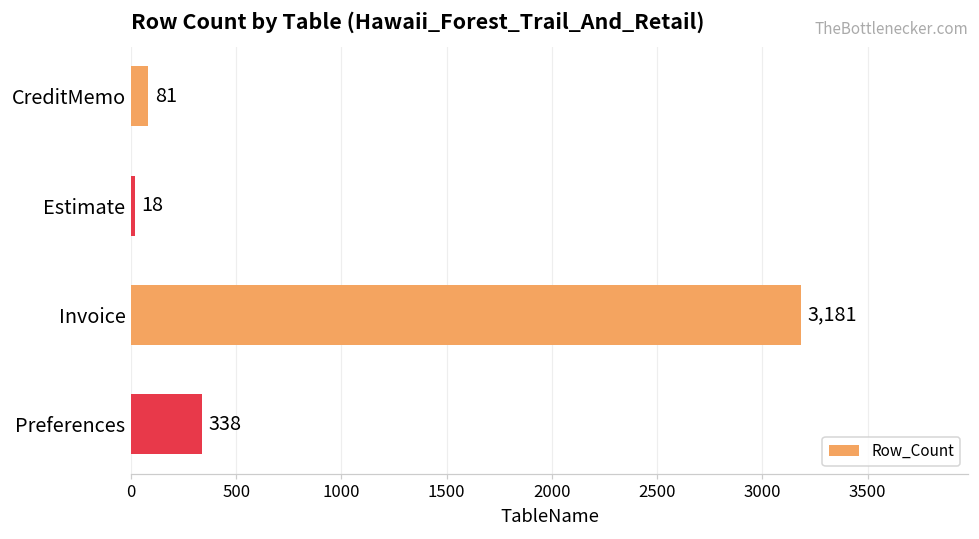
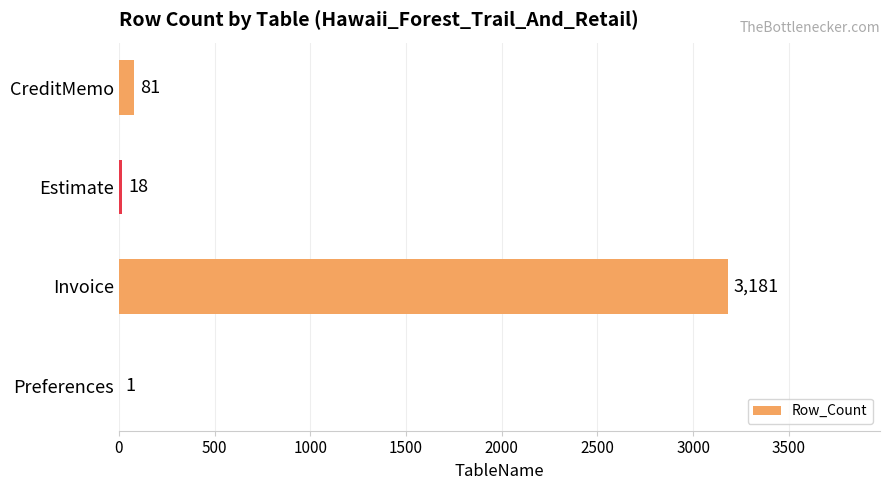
  {
    "CreditMemo": "81",
    "Estimate": "18",
    "Invoice": "3,181",
-   "Preferences": "338"
+   "Preferences": "1"
  }
